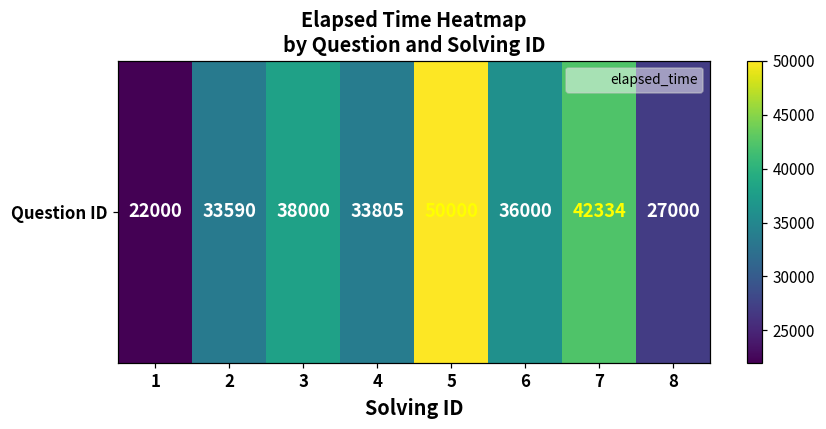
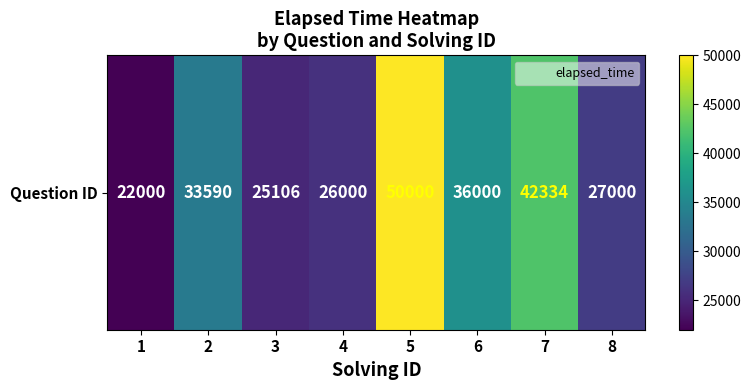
  {
    "Question ID": {
      "1": 22000,
      "2": 33590,
-     "3": 38000,
-     "4": 33805,
+     "3": 25106,
+     "4": 26000,
      "6": 36000,
      "7": 42334,
      "8": 27000
    }
  }
